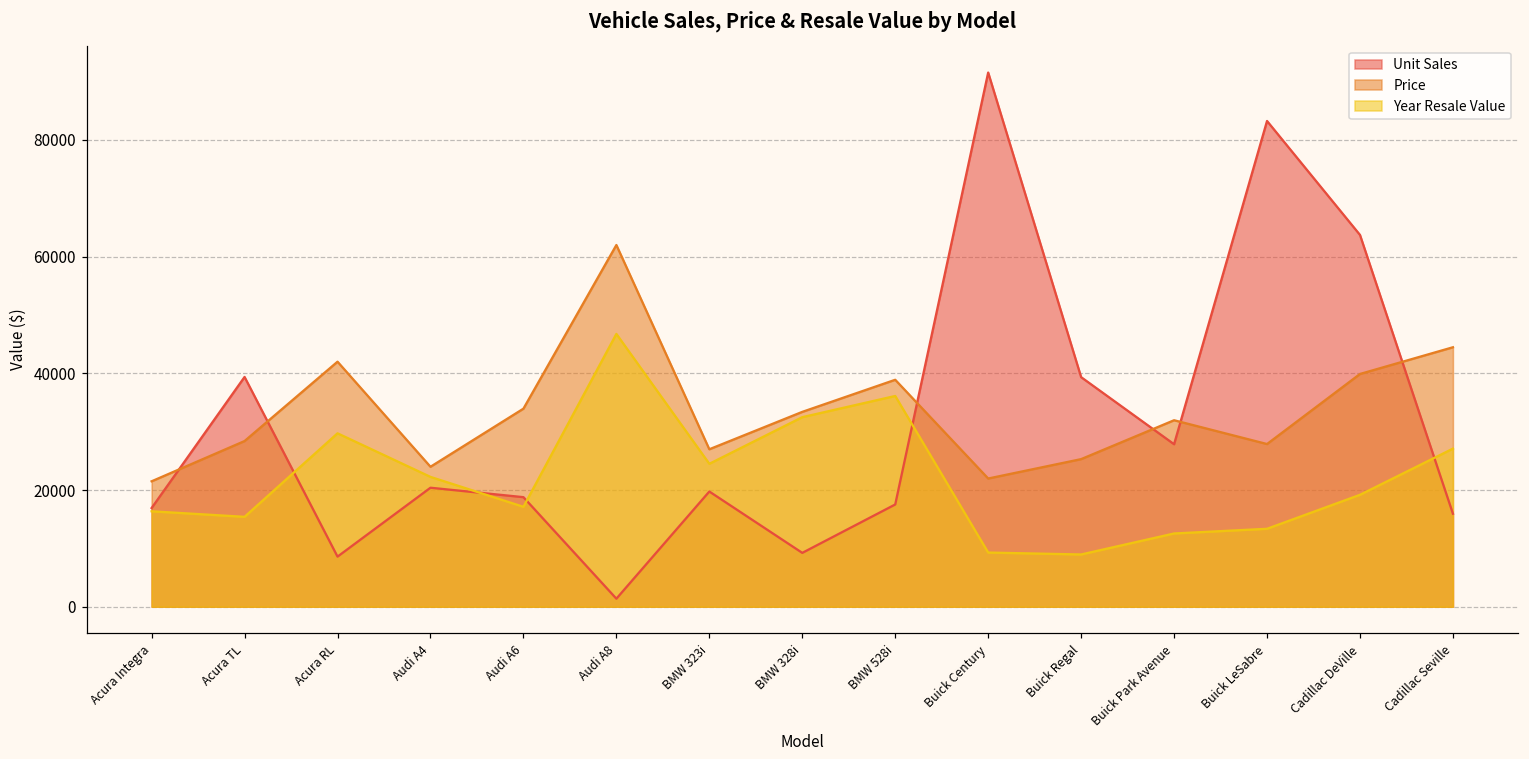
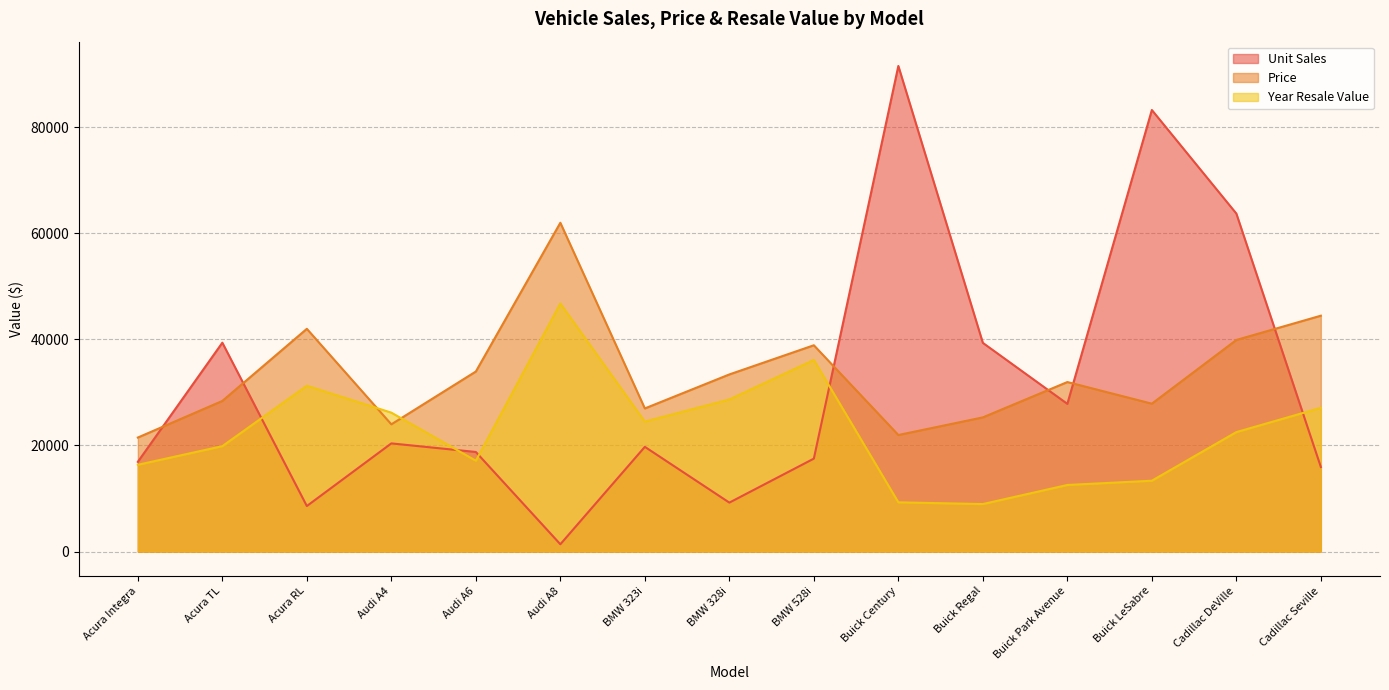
  {
    "Year Resale Value": {
      "Acura Integra": 16000,
-     "Acura TL": 15000,
-     "Acura RL": 30000,
-     "Audi A4": 22000,
+     "Acura TL": 20000,
+     "Acura RL": 31000,
+     "Audi A4": 26000,
      "Audi A6": 17000,
      "Audi A8": 47000,
      "BMW 323i": 25000,
-     "BMW 328i": 32000,
+     "BMW 328i": 29000,
      "BMW 528i": 36000,
      "Buick Century": 9000,
      "Buick Regal": 9000,
      "Buick Park Avenue": 13000,
      "Buick LeSabre": 13000,
-     "Cadillac DeVille": 19000,
+     "Cadillac DeVille": 23000,
      "Cadillac Seville": 27000
    }
  }
